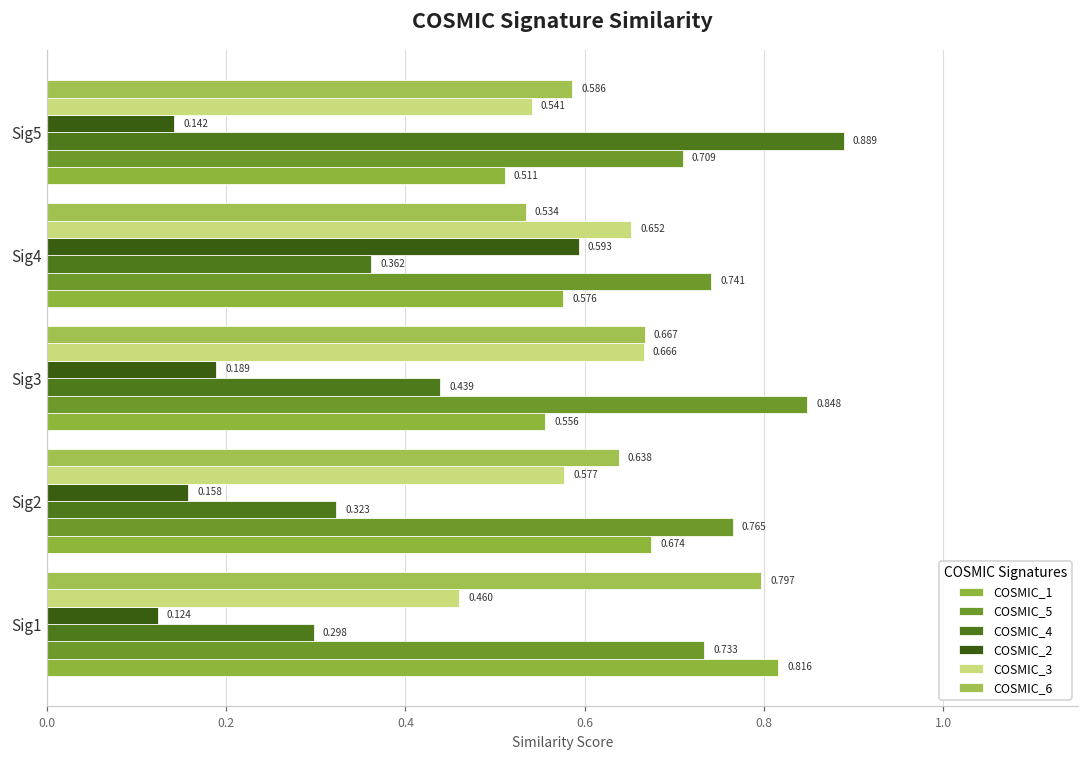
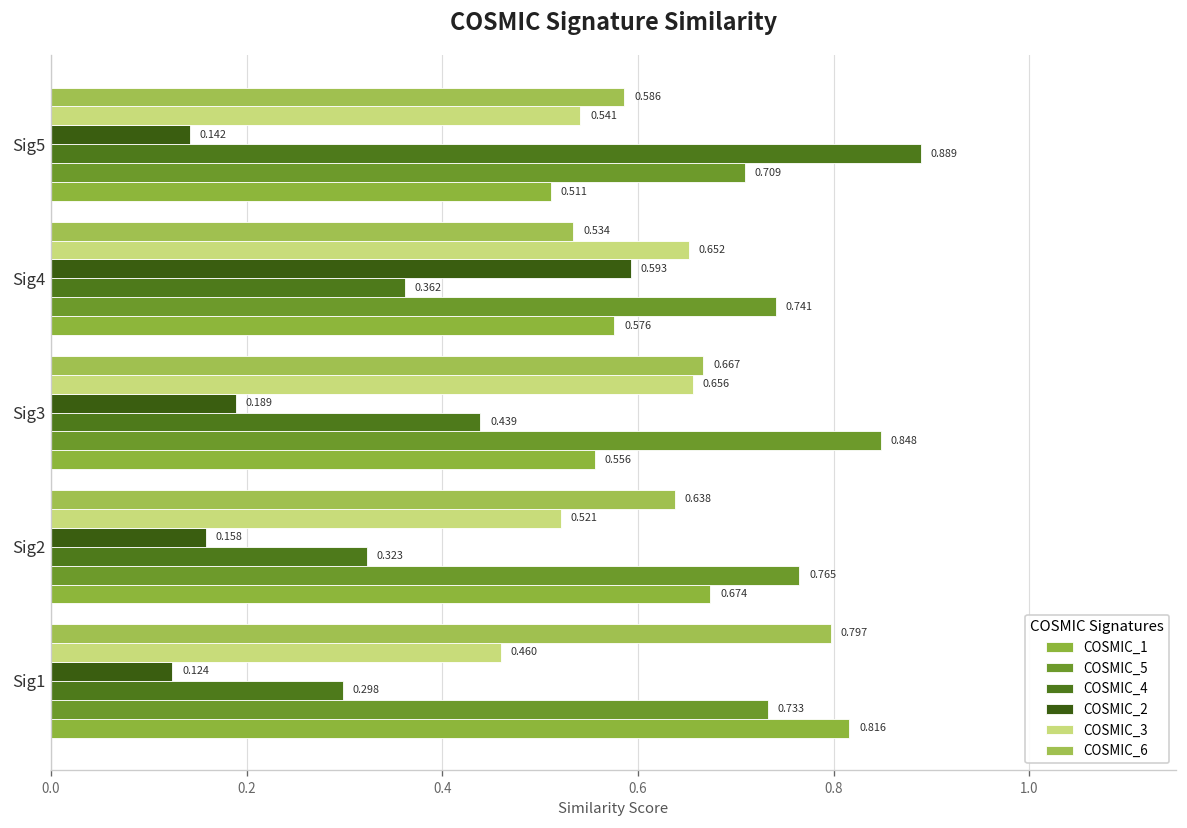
  {
    "COSMIC_3": {
      "Sig5": 0.541,
      "Sig4": 0.652,
-     "Sig3": 0.666,
-     "Sig2": 0.577,
+     "Sig3": 0.656,
+     "Sig2": 0.521,
      "Sig1": 0.460
    }
  }
